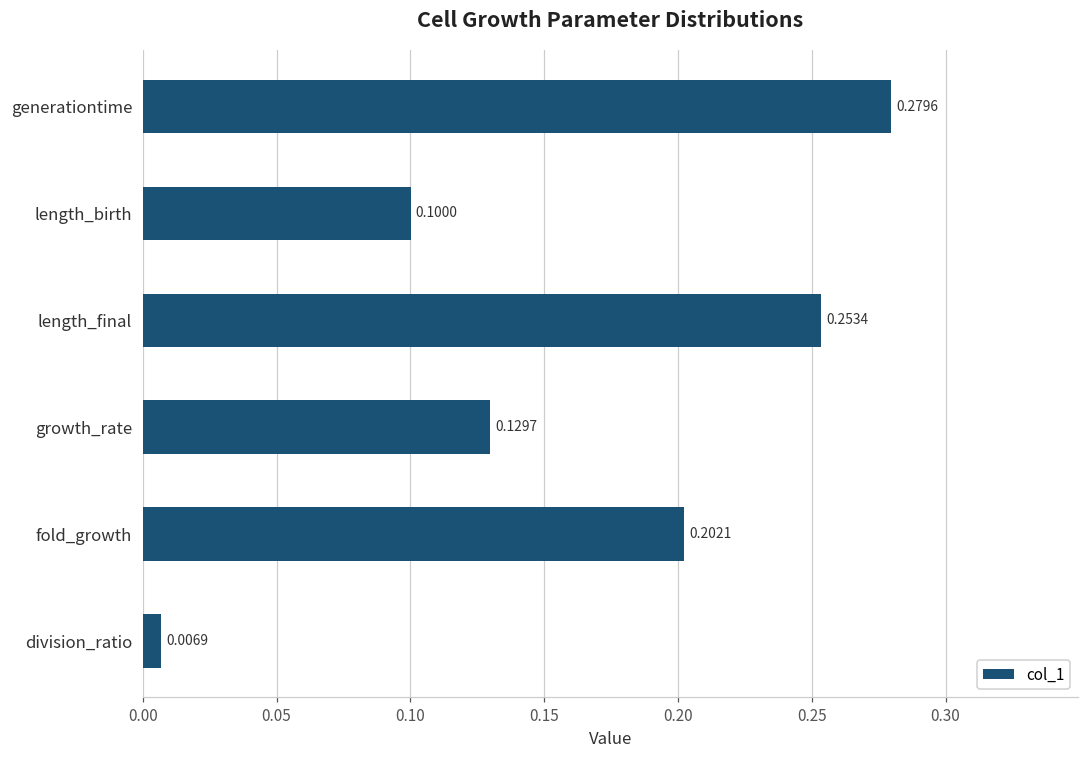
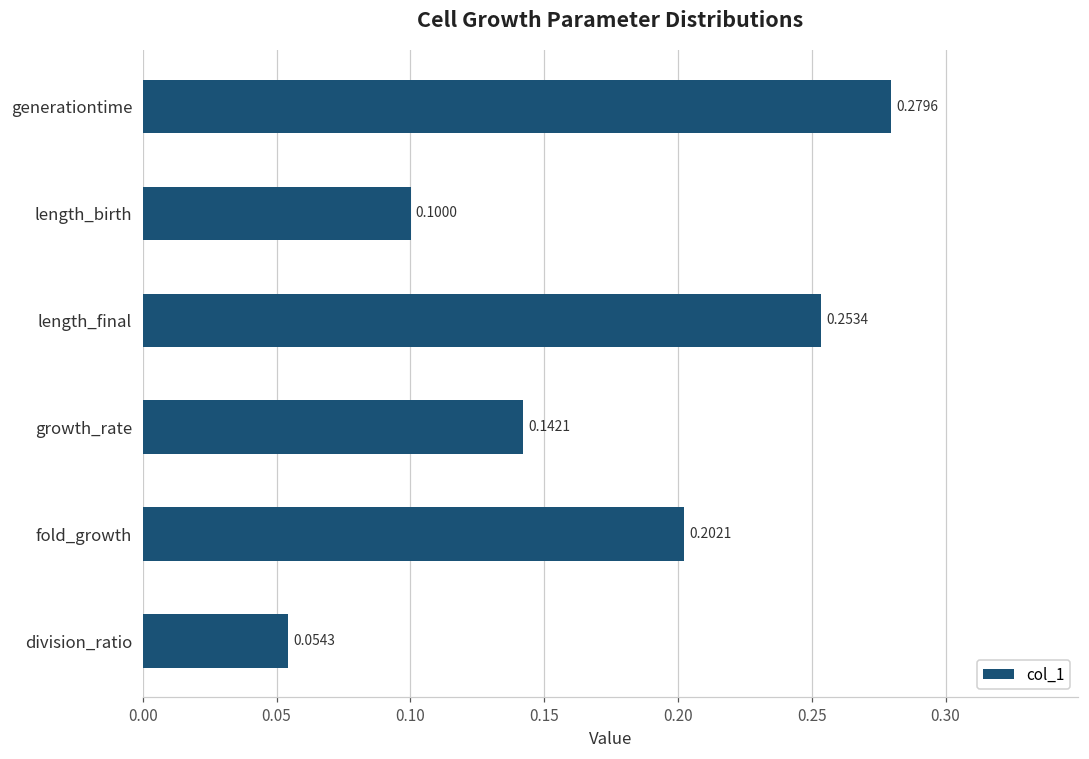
  {
    "generationtime": 0.2796,
    "length_birth": 0.1000,
    "length_final": 0.2534,
-   "growth_rate": 0.1297,
+   "growth_rate": 0.1421,
    "fold_growth": 0.2021,
-   "division_ratio": 0.0069
+   "division_ratio": 0.0543
  }
